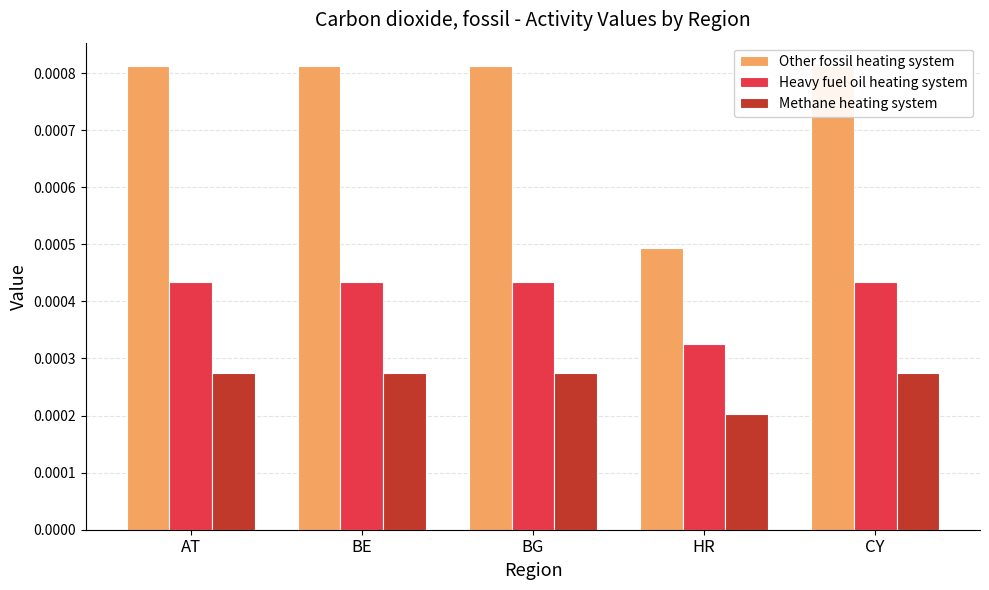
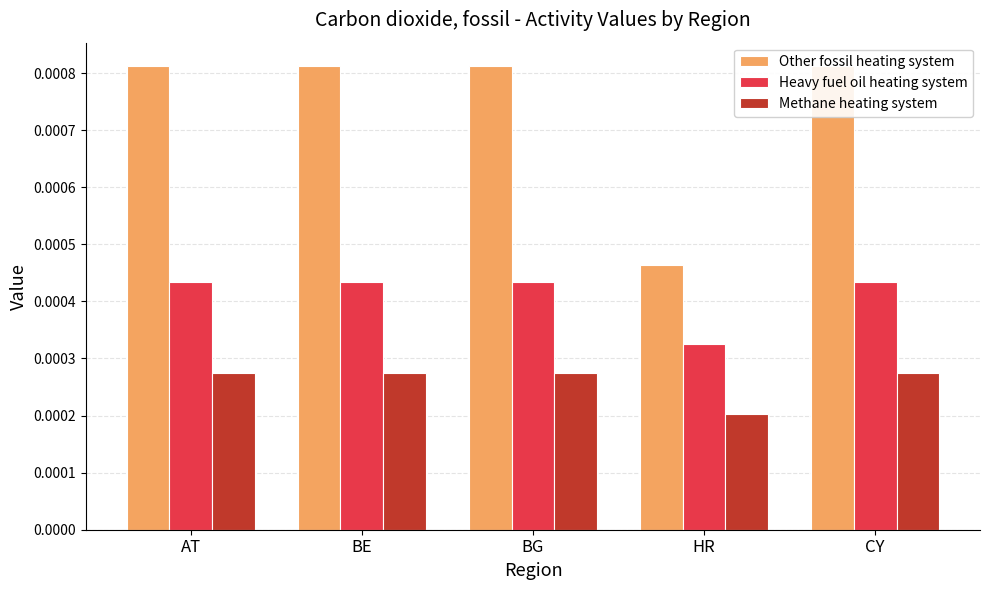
  {
    "Other fossil heating system": {
      "AT": 0.00081,
      "BE": 0.00081,
      "BG": 0.00081,
-     "HR": 0.00049
+     "HR": 0.00046
    }
  }
